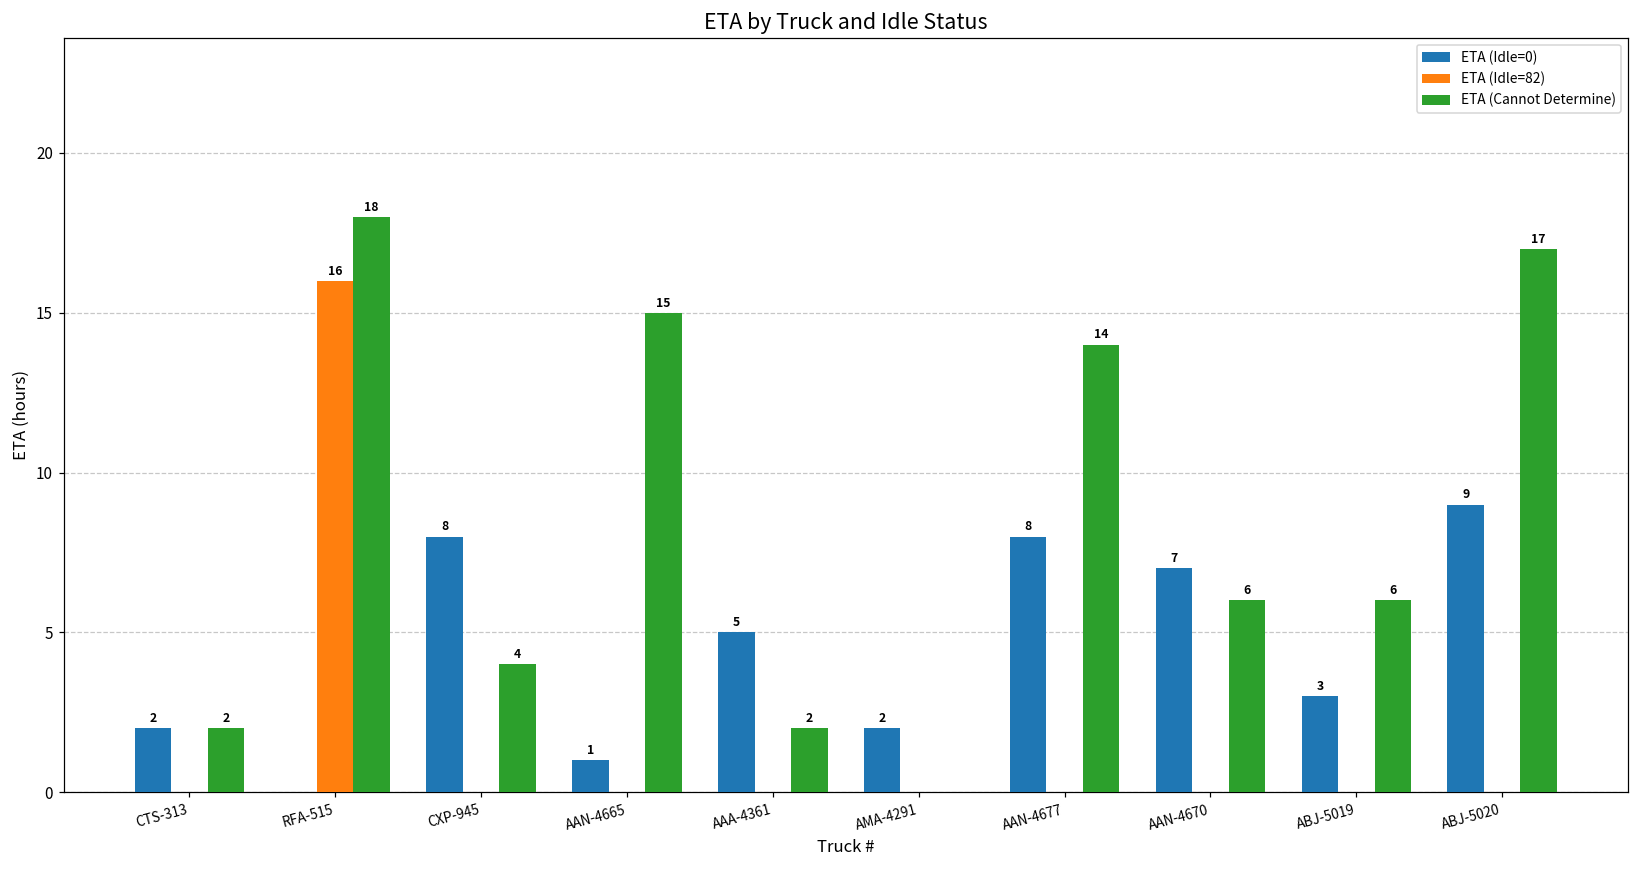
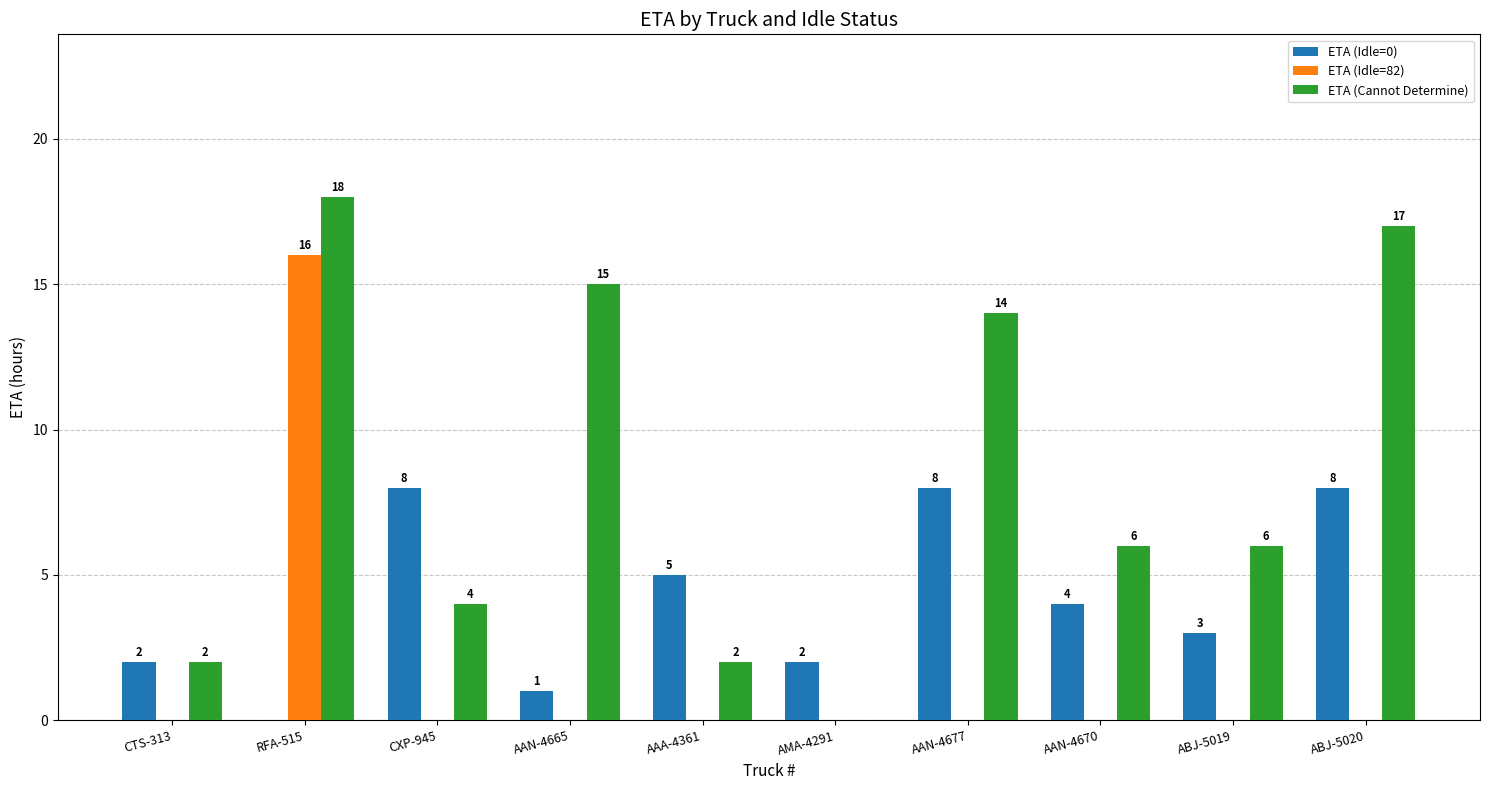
  {
    "ETA (Idle=0)": {
      "CTS-313": 2,
      "CXP-945": 8,
      "AAN-4665": 1,
      "AAA-4361": 5,
      "AMA-4291": 2,
      "AAN-4677": 8,
-     "AAN-4670": 7,
+     "AAN-4670": 4,
      "ABJ-5019": 3,
-     "ABJ-5020": 9
+     "ABJ-5020": 8
    },
    "ETA (Idle=82)": {
      "RFA-515": 16
    },
    "ETA (Cannot Determine)": {
      "CTS-313": 2,
      "RFA-515": 18,
      "CXP-945": 4,
      "AAN-4665": 15,
      "AAA-4361": 2,
      "AAN-4677": 14,
      "AAN-4670": 6,
      "ABJ-5019": 6,
      "ABJ-5020": 17
    }
  }
